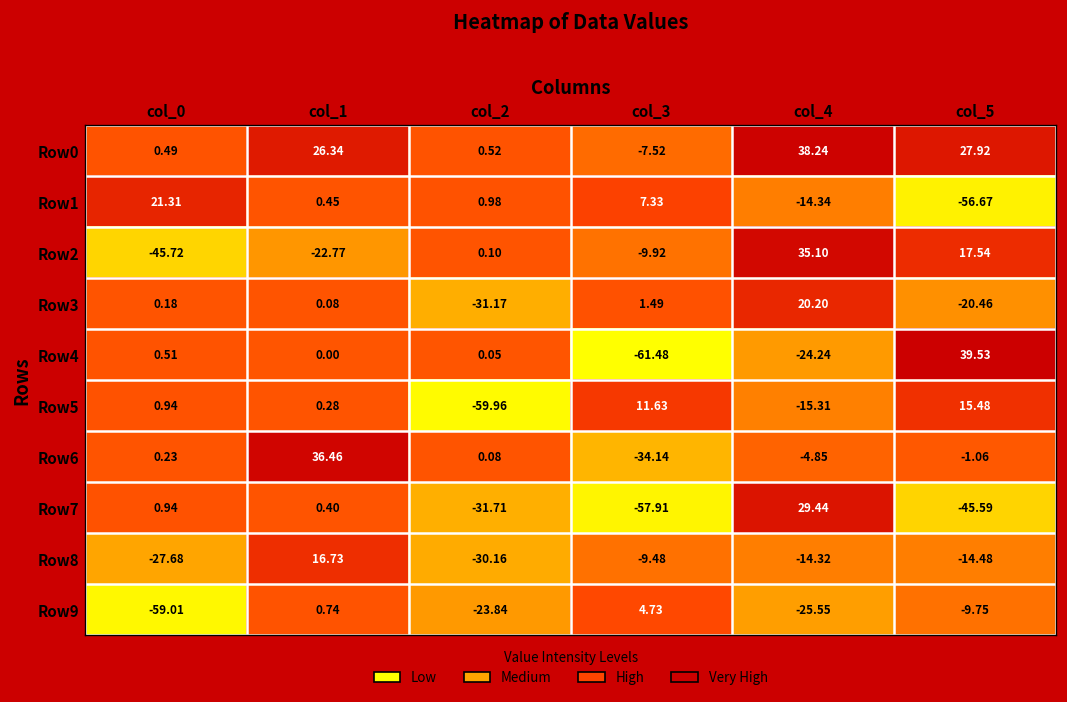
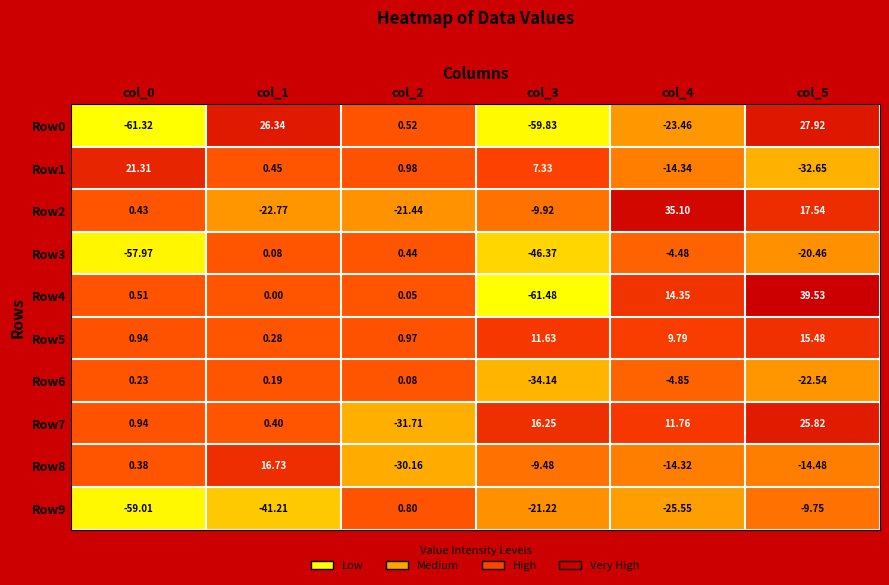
  {
    "Row0": {
-     "col_0": 0.49,
+     "col_0": -61.32,
      "col_1": 26.34,
      "col_2": 0.52,
-     "col_3": -7.52,
-     "col_4": 38.24,
+     "col_3": -59.83,
+     "col_4": -23.46,
      "col_5": 27.92
    },
    "Row1": {
      "col_0": 21.31,
      "col_1": 0.45,
      "col_2": 0.98,
      "col_3": 7.33,
      "col_4": -14.34,
-     "col_5": -56.67
+     "col_5": -32.65
    },
    "Row2": {
-     "col_0": -45.72,
+     "col_0": 0.43,
      "col_1": -22.77,
-     "col_2": 0.10,
+     "col_2": -21.44,
      "col_3": -9.92,
      "col_4": 35.10,
      "col_5": 17.54
    },
    "Row3": {
-     "col_0": 0.18,
+     "col_0": -57.97,
      "col_1": 0.08,
-     "col_2": -31.17,
-     "col_3": 1.49,
-     "col_4": 20.20,
+     "col_2": 0.44,
+     "col_3": -46.37,
+     "col_4": -4.48,
      "col_5": -20.46
    },
    "Row4": {
      "col_0": 0.51,
      "col_1": 0.00,
      "col_2": 0.05,
      "col_3": -61.48,
-     "col_4": -24.24,
+     "col_4": 14.35,
      "col_5": 39.53
    },
    "Row5": {
      "col_0": 0.94,
      "col_1": 0.28,
-     "col_2": -59.96,
+     "col_2": 0.97,
      "col_3": 11.63,
-     "col_4": -15.31,
+     "col_4": 9.79,
      "col_5": 15.48
    },
    "Row6": {
      "col_0": 0.23,
-     "col_1": 36.46,
+     "col_1": 0.19,
      "col_2": 0.08,
      "col_3": -34.14,
      "col_4": -4.85,
-     "col_5": -1.06
+     "col_5": -22.54
    },
    "Row7": {
      "col_0": 0.94,
      "col_1": 0.40,
      "col_2": -31.71,
-     "col_3": -57.91,
-     "col_4": 29.44,
-     "col_5": -45.59
+     "col_3": 16.25,
+     "col_4": 11.76,
+     "col_5": 25.82
    },
    "Row8": {
-     "col_0": -27.68,
+     "col_0": 0.38,
      "col_1": 16.73,
      "col_2": -30.16,
      "col_3": -9.48,
      "col_4": -14.32,
      "col_5": -14.48
    },
    "Row9": {
      "col_0": -59.01,
-     "col_1": 0.74,
-     "col_2": -23.84,
-     "col_3": 4.73,
+     "col_1": -41.21,
+     "col_2": 0.80,
+     "col_3": -21.22,
      "col_4": -25.55,
      "col_5": -9.75
    }
  }
